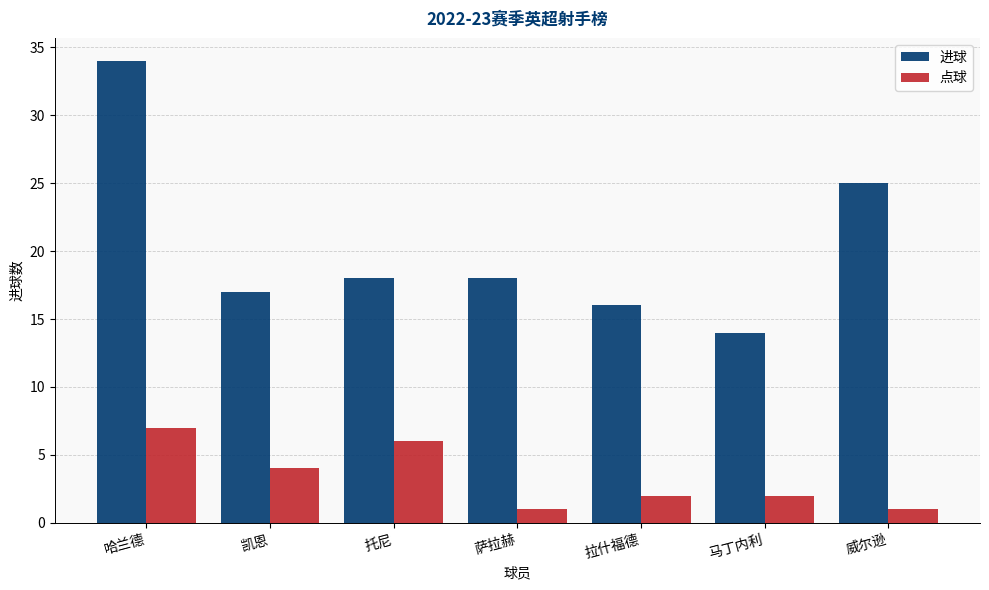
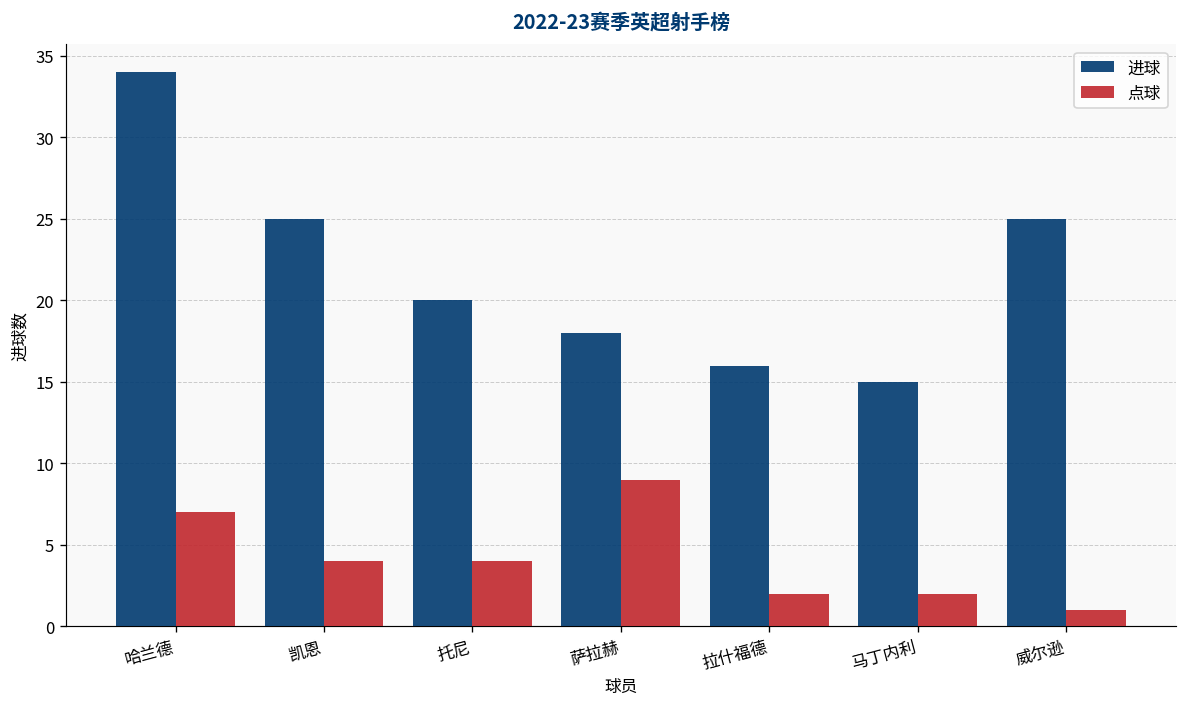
  {
    "进球": {
      "哈兰德": 34,
-     "凯恩": 17,
-     "托尼": 18,
+     "凯恩": 25,
+     "托尼": 20,
      "萨拉赫": 18,
      "拉什福德": 16,
-     "马丁内利": 14,
+     "马丁内利": 15,
      "威尔逊": 25
    },
    "点球": {
      "哈兰德": 7,
      "凯恩": 4,
-     "托尼": 6,
-     "萨拉赫": 1,
+     "托尼": 4,
+     "萨拉赫": 9,
      "拉什福德": 2,
      "马丁内利": 2,
      "威尔逊": 1
    }
  }
